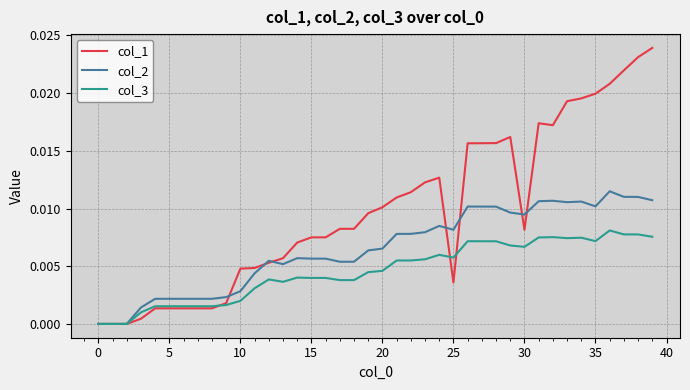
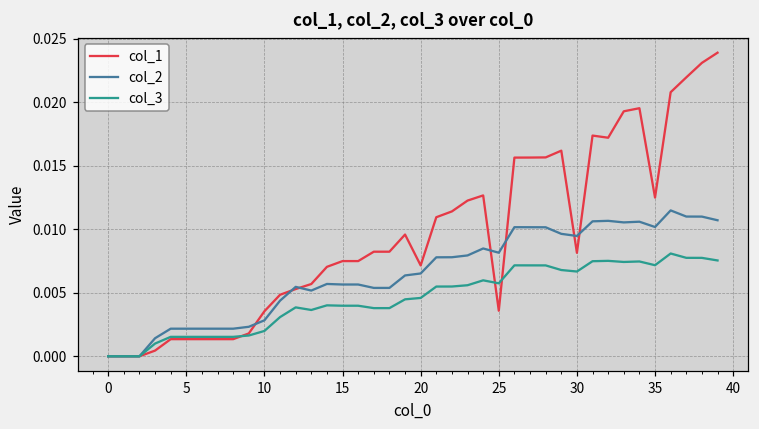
  {
    "col_1": {
-     "10": 0.0048,
+     "10": 0.0036,
      "15": 0.0075,
-     "20": 0.0101,
+     "20": 0.0072,
      "25": 0.0036,
      "30": 0.0082,
-     "35": 0.0199
+     "35": 0.0125
    }
  }
